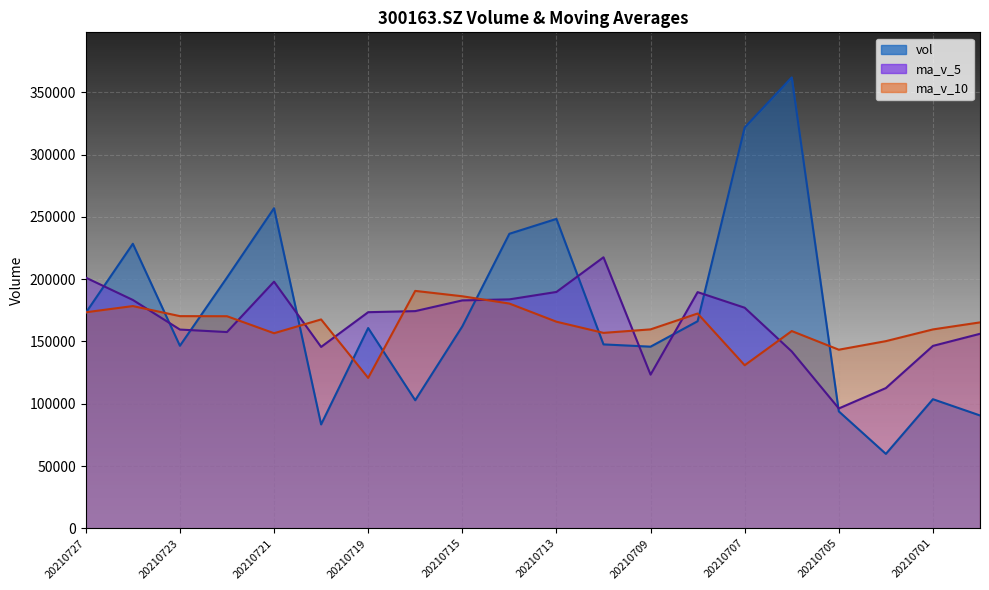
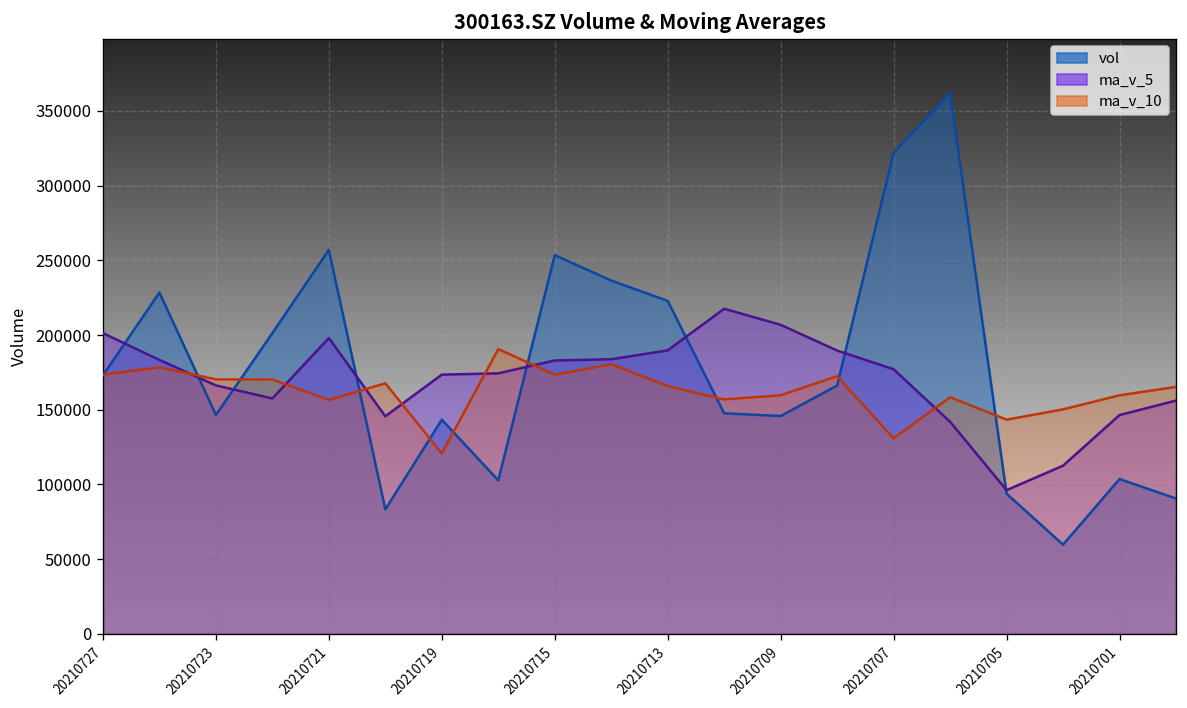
  {
    "vol": {
      "20210723": 147000,
      "20210721": 257000,
-     "20210719": 161000,
-     "20210715": 162000,
-     "20210713": 248000,
+     "20210719": 143000,
+     "20210715": 254000,
+     "20210713": 223000,
      "20210709": 146000,
      "20210707": 322000,
      "20210705": 94000,
      "20210701": 104000
    },
    "ma_v_5": {
      "20210727": 201000,
-     "20210723": 160000,
+     "20210723": 166000,
      "20210721": 198000,
      "20210719": 174000,
      "20210715": 183000,
      "20210713": 190000,
-     "20210709": 123000,
+     "20210709": 207000,
      "20210707": 177000,
      "20210705": 96000,
      "20210701": 146000
    },
    "ma_v_10": {
      "20210723": 170000,
      "20210721": 157000,
      "20210719": 121000,
-     "20210715": 186000,
+     "20210715": 173000,
      "20210713": 166000,
      "20210709": 160000,
      "20210707": 131000,
      "20210705": 143000,
      "20210701": 160000
    }
  }
